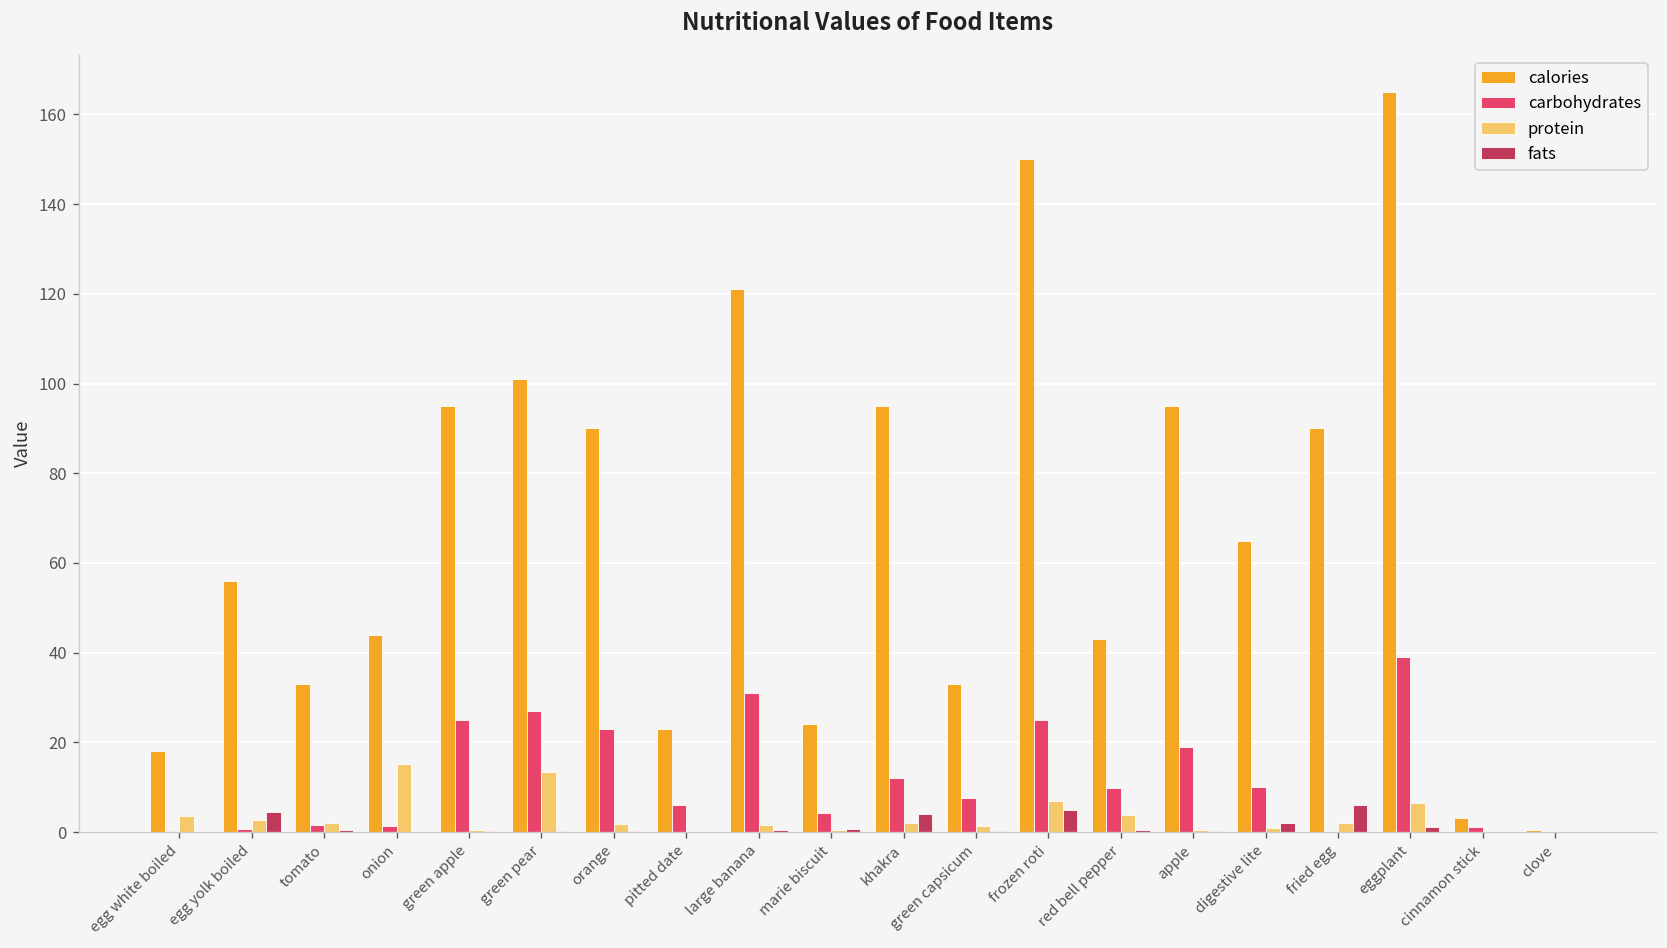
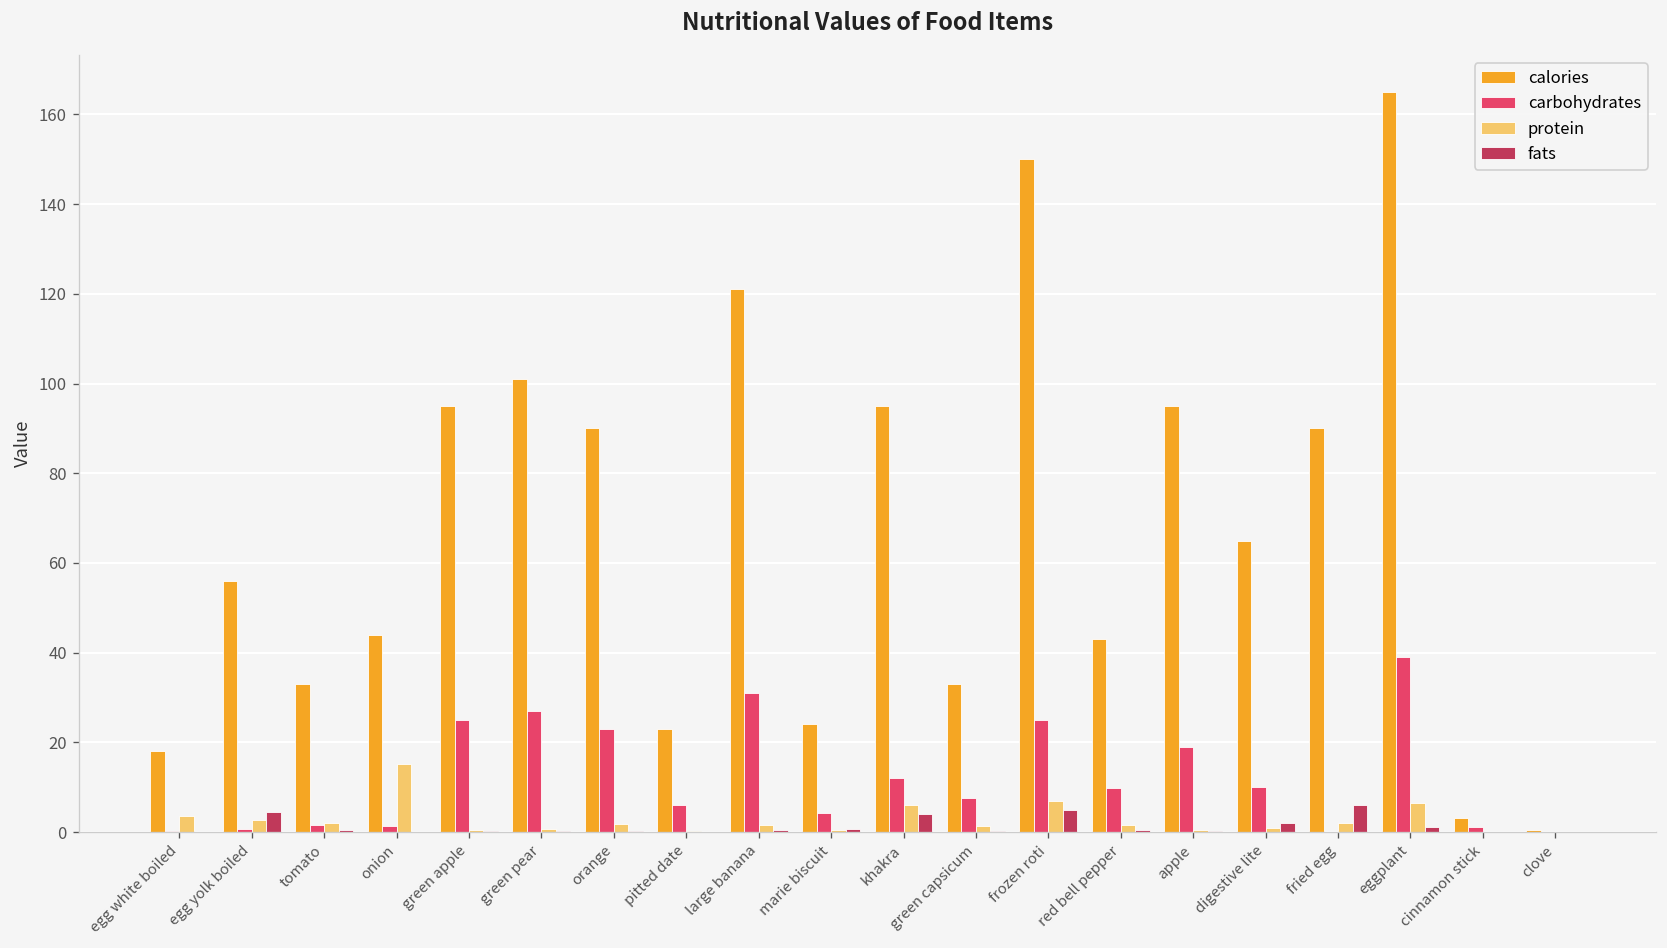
  {
    "calories": {
      "egg white boiled": 18,
      "egg yolk boiled": 56,
      "tomato": 33,
      "onion": 44,
      "green apple": 95,
      "green pear": 101,
      "orange": 90,
      "pitted date": 23,
      "large banana": 121,
      "marie biscuit": 24,
      "khakra": 95,
      "green capsicum": 33,
      "frozen roti": 150,
      "red bell pepper": 43,
      "apple": 95,
      "digestive lite": 65,
      "fried egg": 90,
      "eggplant": 165,
      "cinnamon stick": 3
    },
    "protein": {
      "egg white boiled": 4,
      "egg yolk boiled": 3,
      "tomato": 2,
      "onion": 15,
-     "green pear": 13,
+     "green pear": 1,
      "orange": 2,
      "large banana": 1,
-     "khakra": 2,
+     "khakra": 6,
      "green capsicum": 1,
      "frozen roti": 7,
-     "red bell pepper": 4,
+     "red bell pepper": 2,
      "digestive lite": 1,
      "fried egg": 2,
      "eggplant": 6,
      "clove": 0
    }
  }
